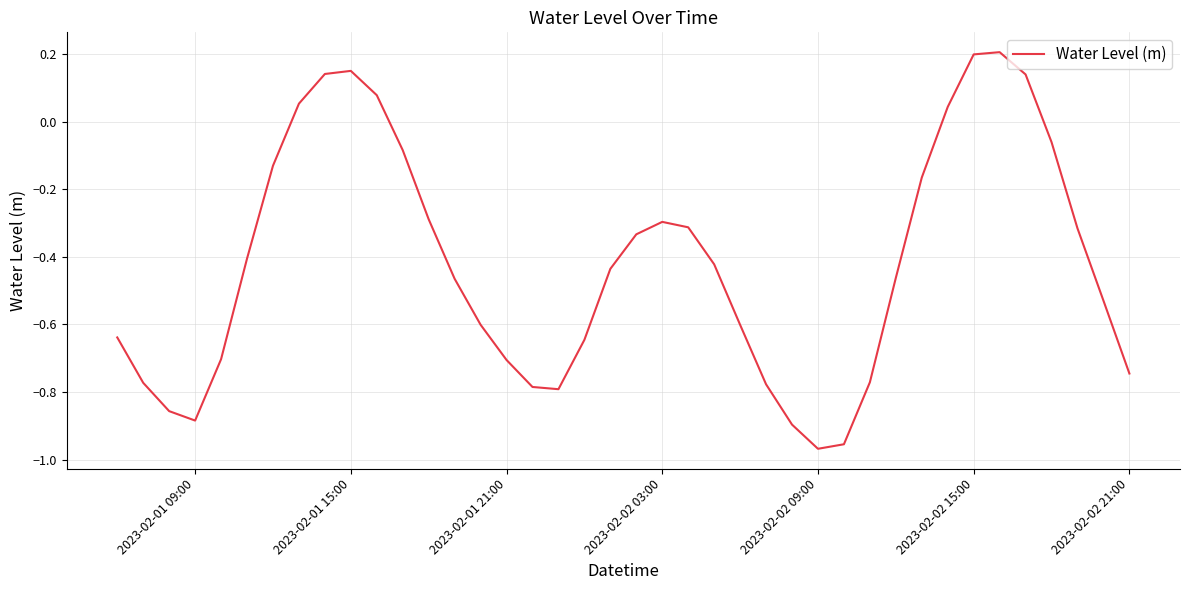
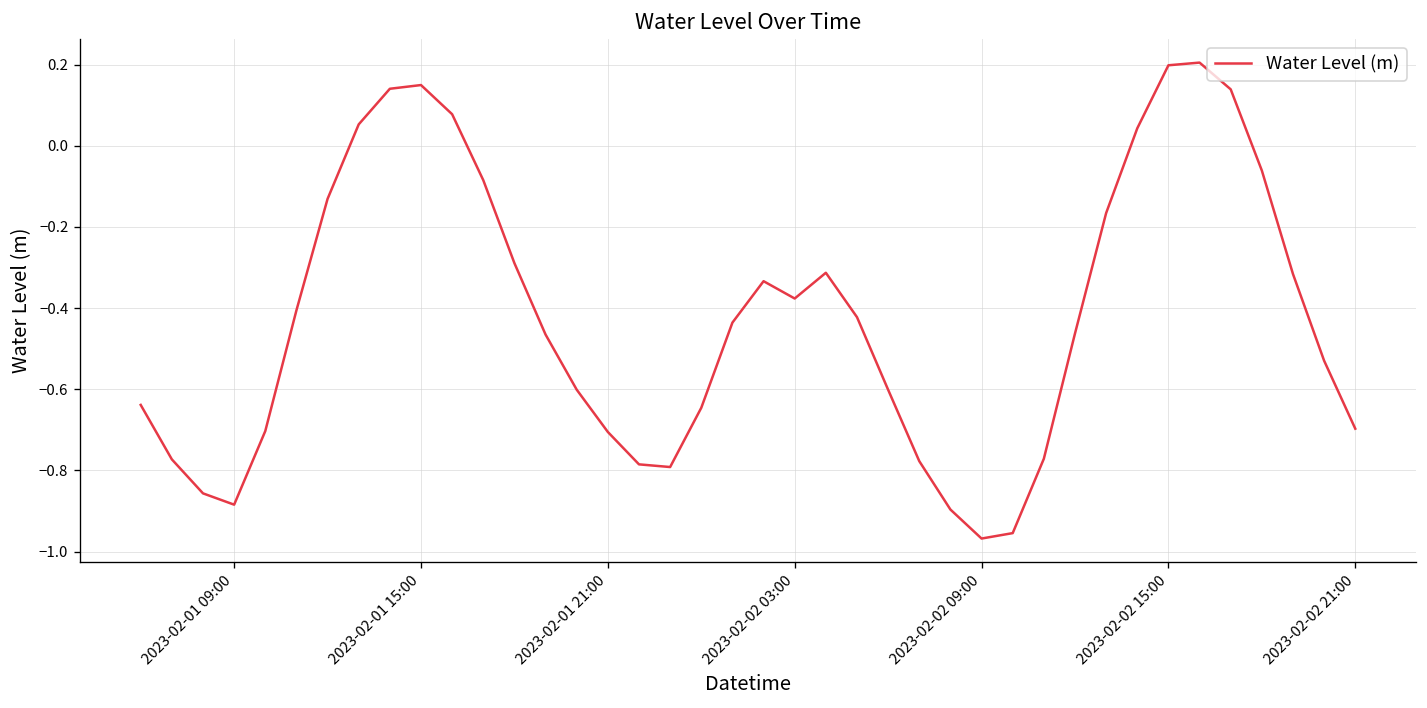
  {
    "2023-02-01 09:00": -0.88,
    "2023-02-01 15:00": 0.15,
    "2023-02-01 21:00": -0.71,
-   "2023-02-02 03:00": -0.30,
+   "2023-02-02 03:00": -0.38,
    "2023-02-02 09:00": -0.97,
    "2023-02-02 15:00": 0.20,
-   "2023-02-02 21:00": -0.75
+   "2023-02-02 21:00": -0.70
  }
